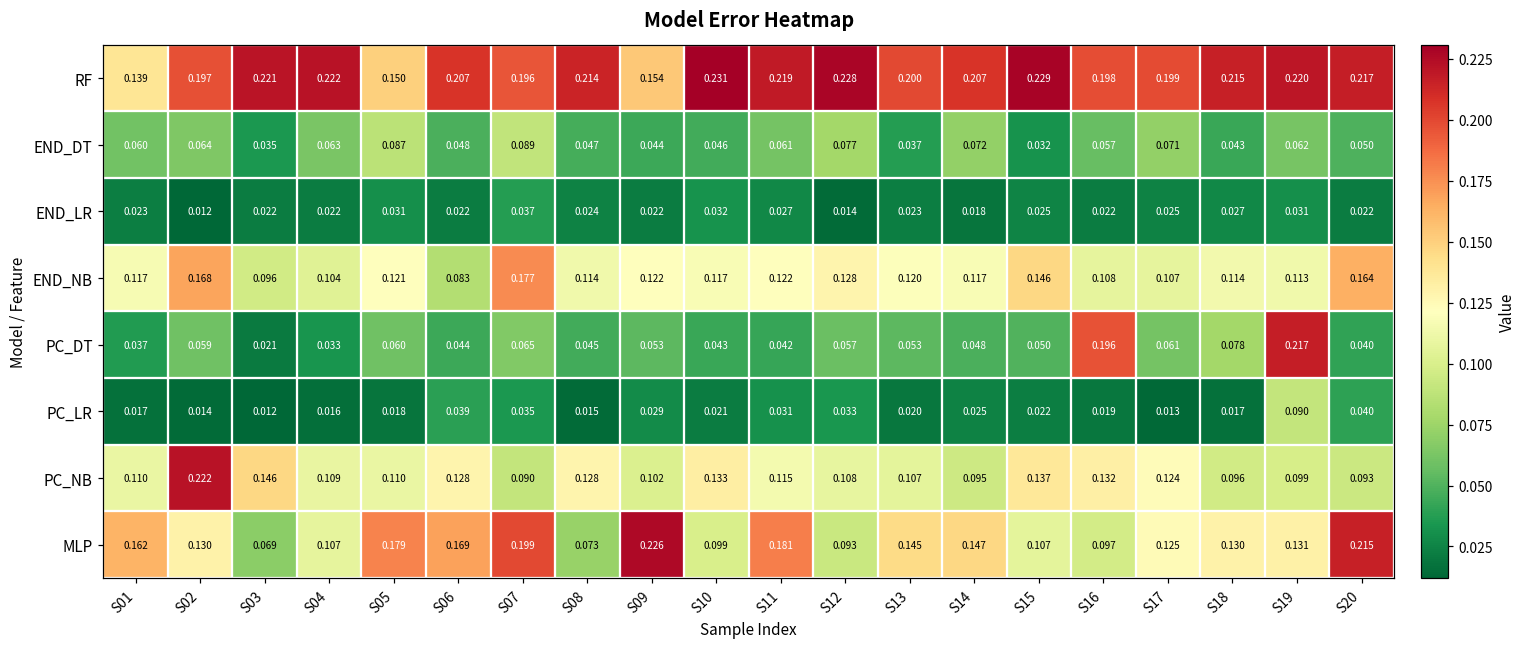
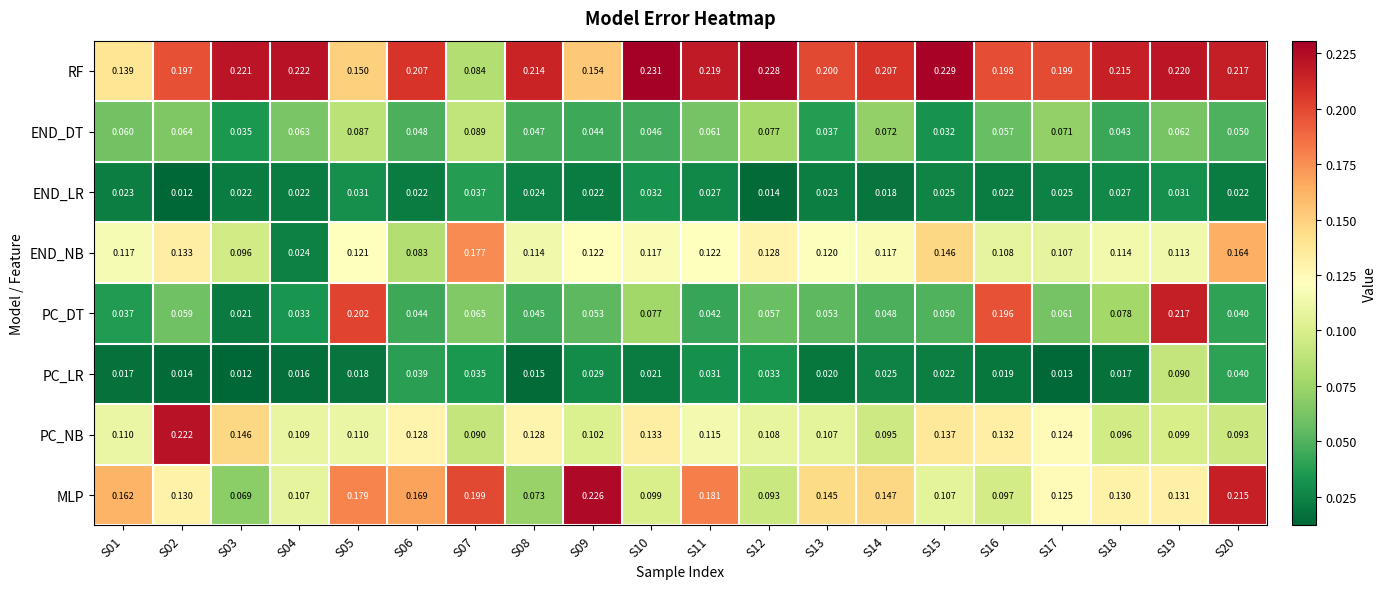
  {
    "RF": {
      "S01": 0.139,
      "S02": 0.197,
      "S03": 0.221,
      "S04": 0.222,
      "S05": 0.150,
      "S06": 0.207,
-     "S07": 0.196,
+     "S07": 0.084,
      "S08": 0.214,
      "S09": 0.154,
      "S10": 0.231,
      "S11": 0.219,
      "S12": 0.228,
      "S13": 0.200,
      "S14": 0.207,
      "S15": 0.229,
      "S16": 0.198,
      "S17": 0.199,
      "S18": 0.215,
      "S19": 0.220,
      "S20": 0.217
    },
    "END_DT": {
      "S01": 0.060,
      "S02": 0.064,
      "S03": 0.035,
      "S04": 0.063,
      "S05": 0.087,
      "S06": 0.048,
      "S07": 0.089,
      "S08": 0.047,
      "S09": 0.044,
      "S10": 0.046,
      "S11": 0.061,
      "S12": 0.077,
      "S13": 0.037,
      "S14": 0.072,
      "S15": 0.032,
      "S16": 0.057,
      "S17": 0.071,
      "S18": 0.043,
      "S19": 0.062,
      "S20": 0.050
    },
    "END_LR": {
      "S01": 0.023,
      "S02": 0.012,
      "S03": 0.022,
      "S04": 0.022,
      "S05": 0.031,
      "S06": 0.022,
      "S07": 0.037,
      "S08": 0.024,
      "S09": 0.022,
      "S10": 0.032,
      "S11": 0.027,
      "S12": 0.014,
      "S13": 0.023,
      "S14": 0.018,
      "S15": 0.025,
      "S16": 0.022,
      "S17": 0.025,
      "S18": 0.027,
      "S19": 0.031,
      "S20": 0.022
    },
    "END_NB": {
      "S01": 0.117,
-     "S02": 0.168,
+     "S02": 0.133,
      "S03": 0.096,
-     "S04": 0.104,
+     "S04": 0.024,
      "S05": 0.121,
      "S06": 0.083,
      "S07": 0.177,
      "S08": 0.114,
      "S09": 0.122,
      "S10": 0.117,
      "S11": 0.122,
      "S12": 0.128,
      "S13": 0.120,
      "S14": 0.117,
      "S15": 0.146,
      "S16": 0.108,
      "S17": 0.107,
      "S18": 0.114,
      "S19": 0.113,
      "S20": 0.164
    },
    "PC_DT": {
      "S01": 0.037,
      "S02": 0.059,
      "S03": 0.021,
      "S04": 0.033,
-     "S05": 0.060,
+     "S05": 0.202,
      "S06": 0.044,
      "S07": 0.065,
      "S08": 0.045,
      "S09": 0.053,
-     "S10": 0.043,
+     "S10": 0.077,
      "S11": 0.042,
      "S12": 0.057,
      "S13": 0.053,
      "S14": 0.048,
      "S15": 0.050,
      "S16": 0.196,
      "S17": 0.061,
      "S18": 0.078,
      "S19": 0.217,
      "S20": 0.040
    },
    "PC_LR": {
      "S01": 0.017,
      "S02": 0.014,
      "S03": 0.012,
      "S04": 0.016,
      "S05": 0.018,
      "S06": 0.039,
      "S07": 0.035,
      "S08": 0.015,
      "S09": 0.029,
      "S10": 0.021,
      "S11": 0.031,
      "S12": 0.033,
      "S13": 0.020,
      "S14": 0.025,
      "S15": 0.022,
      "S16": 0.019,
      "S17": 0.013,
      "S18": 0.017,
      "S19": 0.090,
      "S20": 0.040
    },
    "PC_NB": {
      "S01": 0.110,
      "S02": 0.222,
      "S03": 0.146,
      "S04": 0.109,
      "S05": 0.110,
      "S06": 0.128,
      "S07": 0.090,
      "S08": 0.128,
      "S09": 0.102,
      "S10": 0.133,
      "S11": 0.115,
      "S12": 0.108,
      "S13": 0.107,
      "S14": 0.095,
      "S15": 0.137,
      "S16": 0.132,
      "S17": 0.124,
      "S18": 0.096,
      "S19": 0.099,
      "S20": 0.093
    },
    "MLP": {
      "S01": 0.162,
      "S02": 0.130,
      "S03": 0.069,
      "S04": 0.107,
      "S05": 0.179,
      "S06": 0.169,
      "S07": 0.199,
      "S08": 0.073,
      "S09": 0.226,
      "S10": 0.099,
      "S11": 0.181,
      "S12": 0.093,
      "S13": 0.145,
      "S14": 0.147,
      "S15": 0.107,
      "S16": 0.097,
      "S17": 0.125,
      "S18": 0.130,
      "S19": 0.131,
      "S20": 0.215
    }
  }
